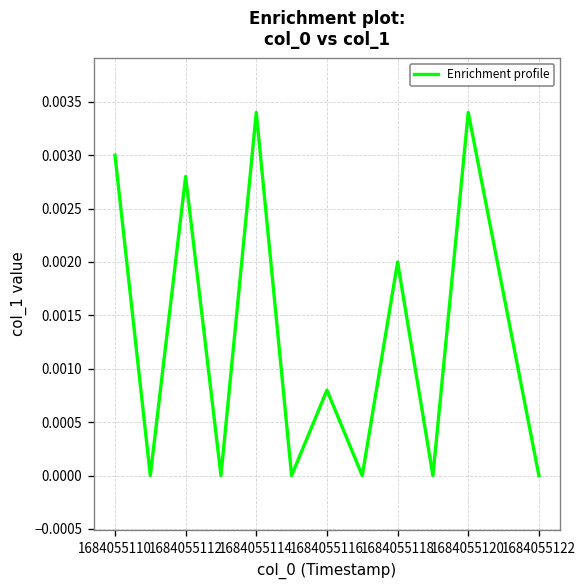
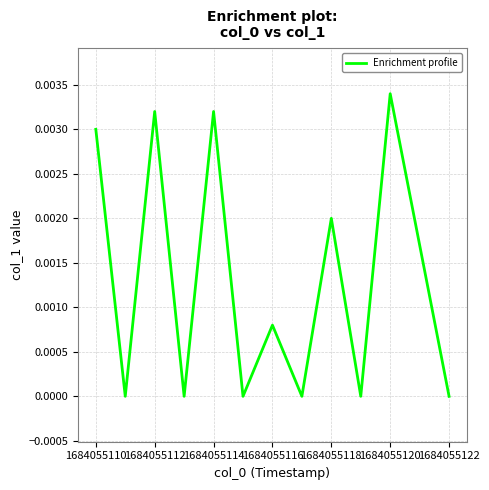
  {
    "1684055110": 0.0030,
-   "1684055112": 0.0028,
-   "1684055114": 0.0034,
+   "1684055112": 0.0032,
+   "1684055114": 0.0032,
    "1684055116": 0.0008,
    "1684055118": 0.0020,
    "1684055120": 0.0034,
    "1684055122": 0.0000
  }
